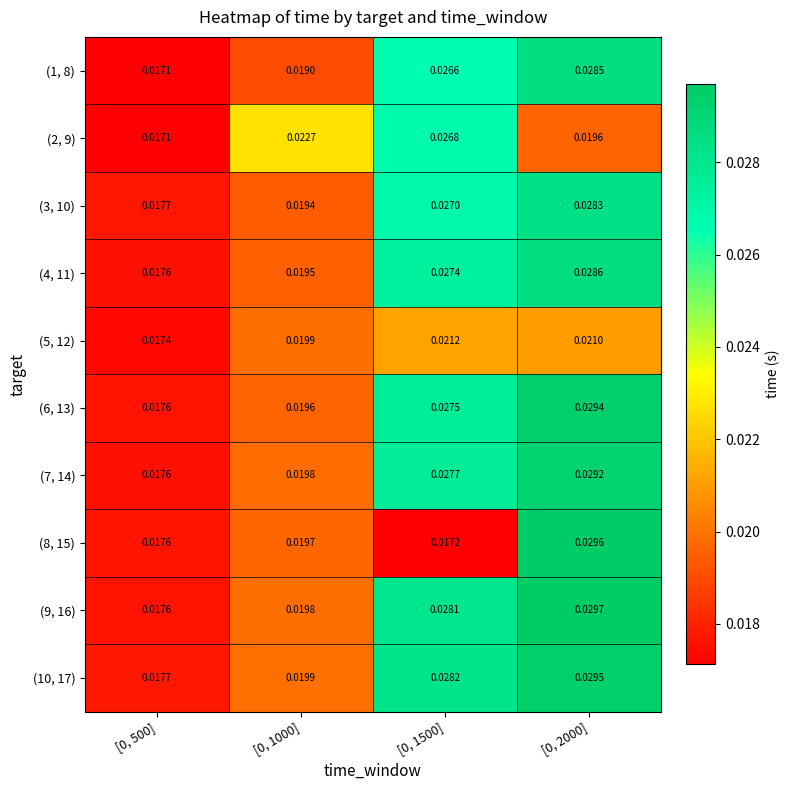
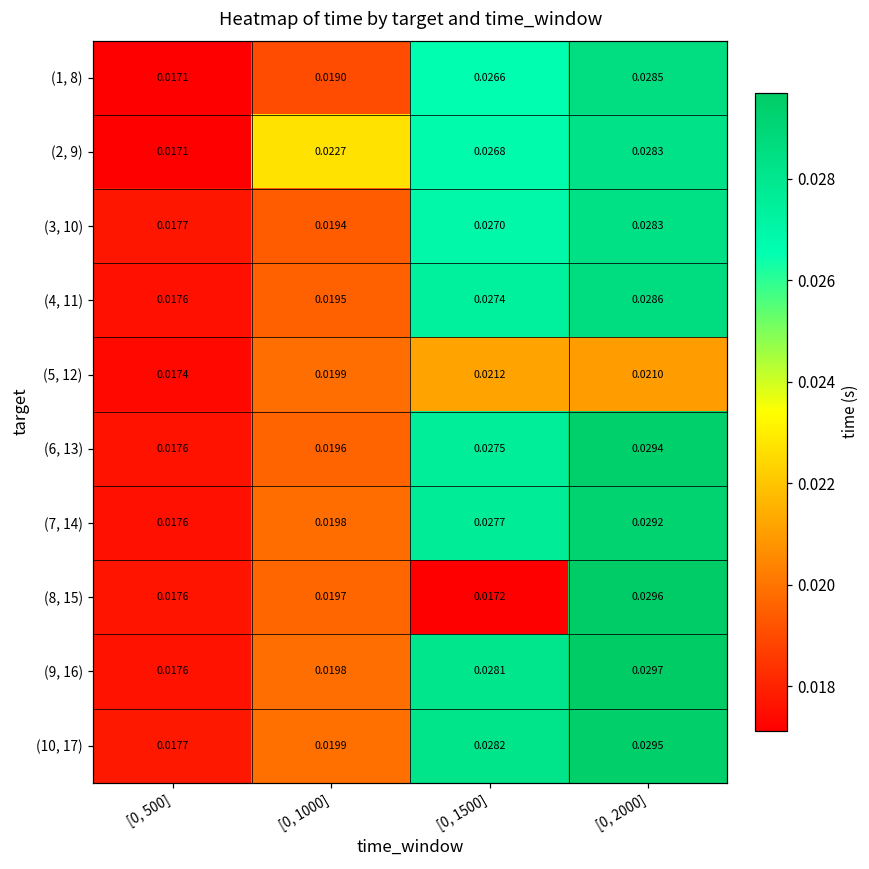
  {
    "(1, 8)": {
      "[0, 500]": 0.0171,
      "[0, 1000]": 0.0190,
      "[0, 1500]": 0.0266,
      "[0, 2000]": 0.0285
    },
    "(2, 9)": {
      "[0, 500]": 0.0171,
      "[0, 1000]": 0.0227,
      "[0, 1500]": 0.0268,
-     "[0, 2000]": 0.0196
+     "[0, 2000]": 0.0283
    },
    "(3, 10)": {
      "[0, 500]": 0.0177,
      "[0, 1000]": 0.0194,
      "[0, 1500]": 0.0270,
      "[0, 2000]": 0.0283
    },
    "(4, 11)": {
      "[0, 500]": 0.0176,
      "[0, 1000]": 0.0195,
      "[0, 1500]": 0.0274,
      "[0, 2000]": 0.0286
    },
    "(5, 12)": {
      "[0, 500]": 0.0174,
      "[0, 1000]": 0.0199,
      "[0, 1500]": 0.0212,
      "[0, 2000]": 0.0210
    },
    "(6, 13)": {
      "[0, 500]": 0.0176,
      "[0, 1000]": 0.0196,
      "[0, 1500]": 0.0275,
      "[0, 2000]": 0.0294
    },
    "(7, 14)": {
      "[0, 500]": 0.0176,
      "[0, 1000]": 0.0198,
      "[0, 1500]": 0.0277,
      "[0, 2000]": 0.0292
    },
    "(8, 15)": {
      "[0, 500]": 0.0176,
      "[0, 1000]": 0.0197,
      "[0, 1500]": 0.0172,
      "[0, 2000]": 0.0296
    },
    "(9, 16)": {
      "[0, 500]": 0.0176,
      "[0, 1000]": 0.0198,
      "[0, 1500]": 0.0281,
      "[0, 2000]": 0.0297
    },
    "(10, 17)": {
      "[0, 500]": 0.0177,
      "[0, 1000]": 0.0199,
      "[0, 1500]": 0.0282,
      "[0, 2000]": 0.0295
    }
  }
